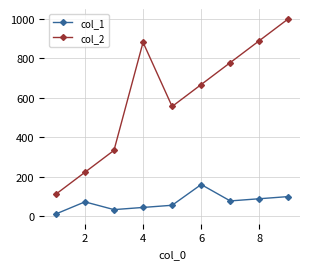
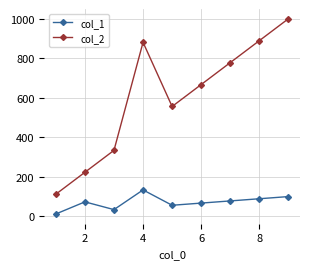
  {
    "col_1": {
      "2": 70,
-     "4": 40,
-     "6": 160,
+     "4": 130,
+     "6": 70,
      "8": 90
    },
    "col_2": {
      "2": 220,
      "4": 880,
      "6": 670,
      "8": 890
    }
  }
